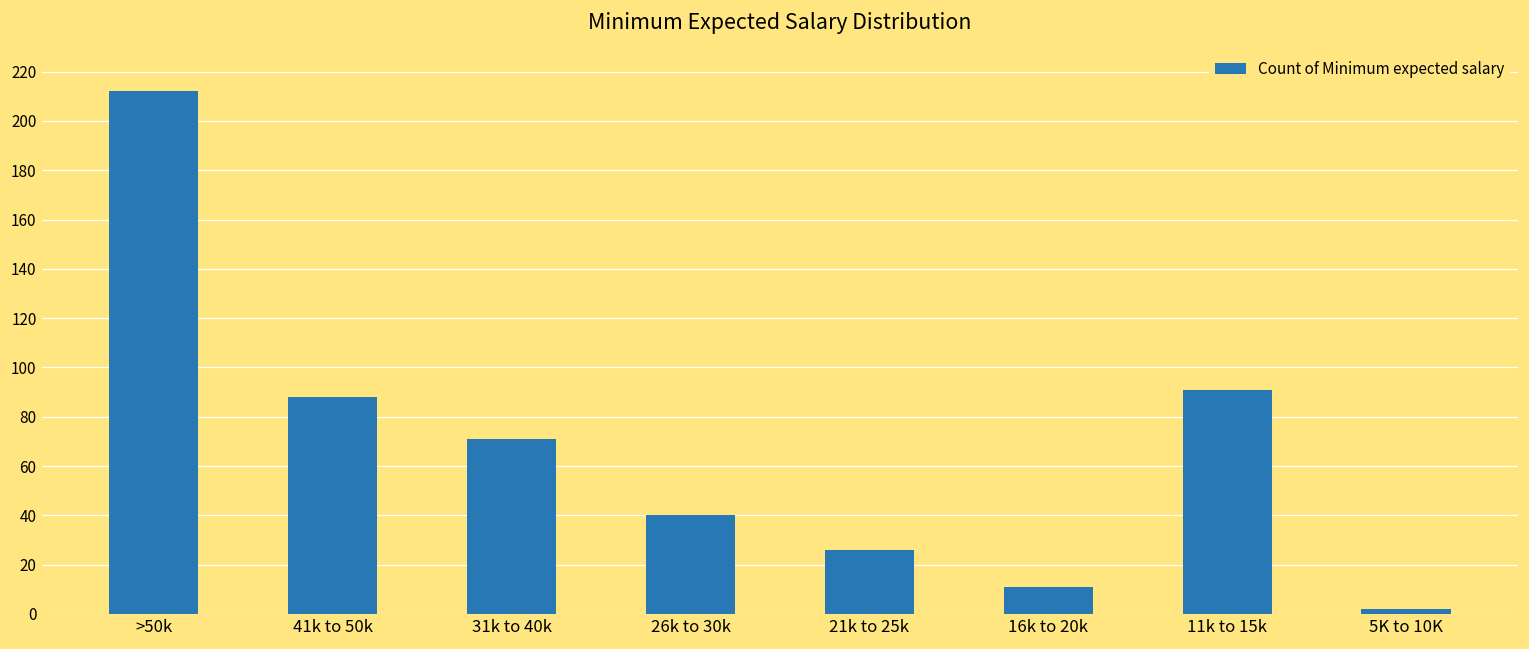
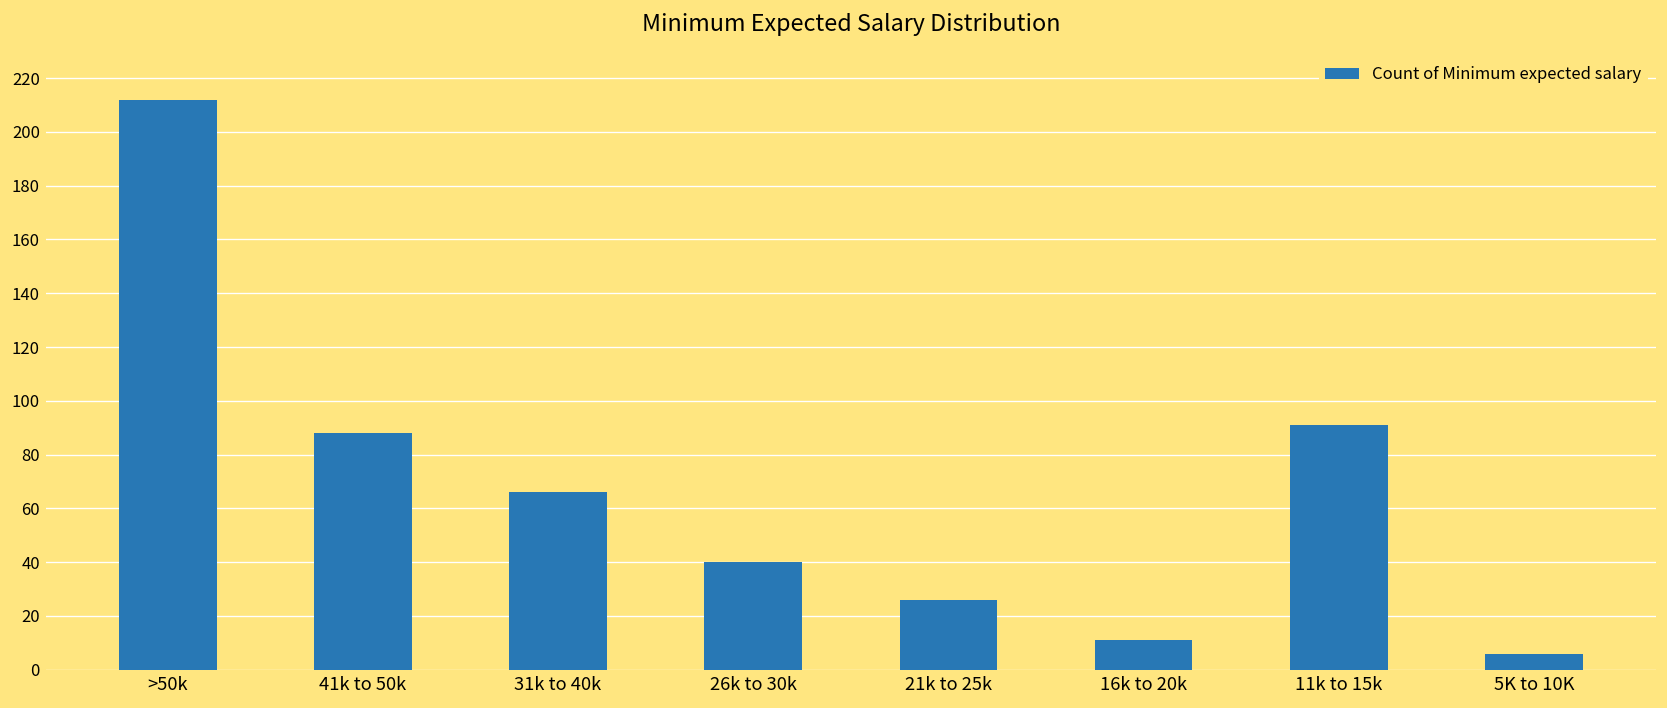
  {
    ">50k": 212,
    "41k to 50k": 88,
-   "31k to 40k": 71,
+   "31k to 40k": 66,
    "26k to 30k": 40,
    "21k to 25k": 26,
    "16k to 20k": 11,
    "11k to 15k": 91,
-   "5K to 10K": 2
+   "5K to 10K": 6
  }
